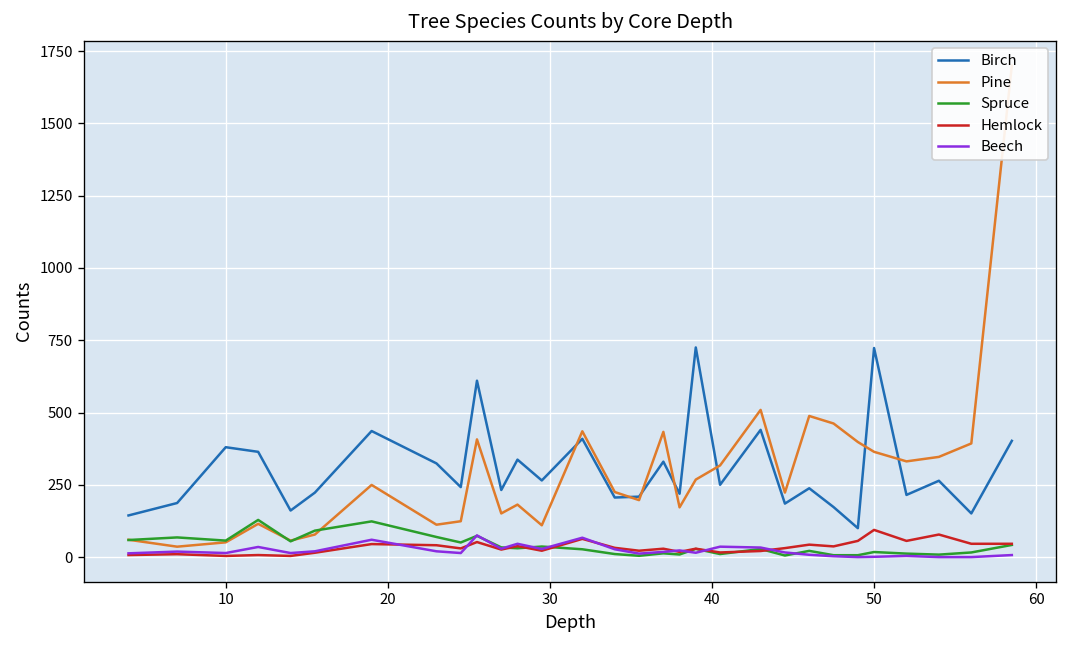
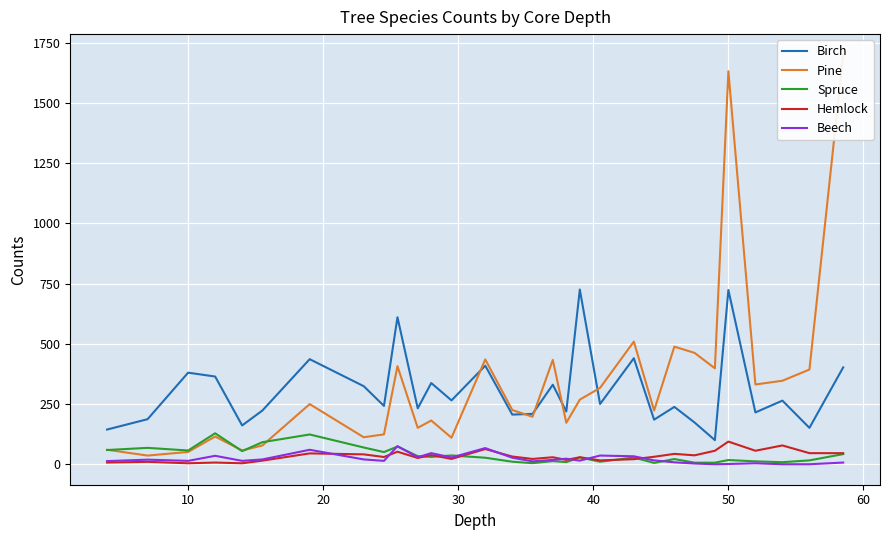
  {
    "Birch": {
      "10": 380,
      "50": 720
    },
    "Pine": {
-     "50": 360
+     "50": 1630
    },
    "Spruce": {
      "50": 20
    },
    "Hemlock": {
      "50": 90
    },
    "Beech": {
      "50": 0
    }
  }
